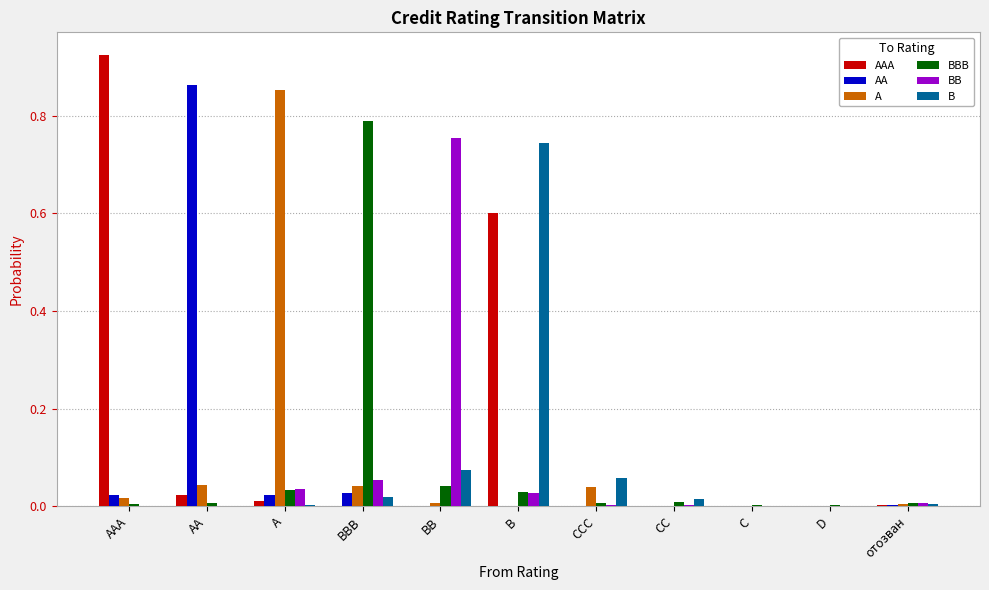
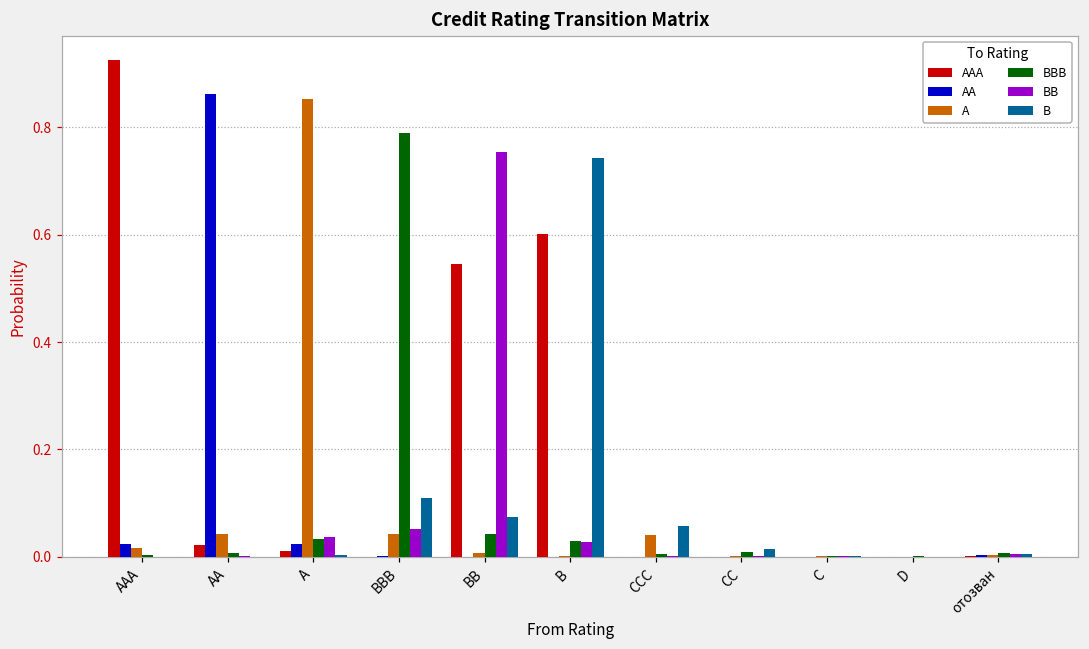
  {
    "AAA": {
      "AAA": 0.92,
      "AA": 0.02,
      "A": 0.01,
-     "BB": 0.00,
+     "BB": 0.54,
      "B": 0.60
    },
    "AA": {
      "AAA": 0.02,
      "AA": 0.86,
      "A": 0.02,
-     "BBB": 0.03
+     "BBB": 0.00
    },
    "A": {
      "AAA": 0.02,
      "AA": 0.04,
      "A": 0.85,
      "BBB": 0.04,
      "BB": 0.01,
      "CCC": 0.04
    },
    "BBB": {
      "AA": 0.01,
      "A": 0.03,
      "BBB": 0.79,
      "BB": 0.04,
      "B": 0.03,
      "CCC": 0.01,
      "CC": 0.01,
      "отозван": 0.01
    },
    "BB": {
      "A": 0.04,
      "BBB": 0.05,
      "BB": 0.75,
      "B": 0.03,
      "отозван": 0.01
    },
    "B": {
-     "BBB": 0.02,
+     "BBB": 0.11,
      "BB": 0.07,
      "B": 0.74,
      "CCC": 0.06,
      "CC": 0.02,
      "отозван": 0.01
    }
  }
